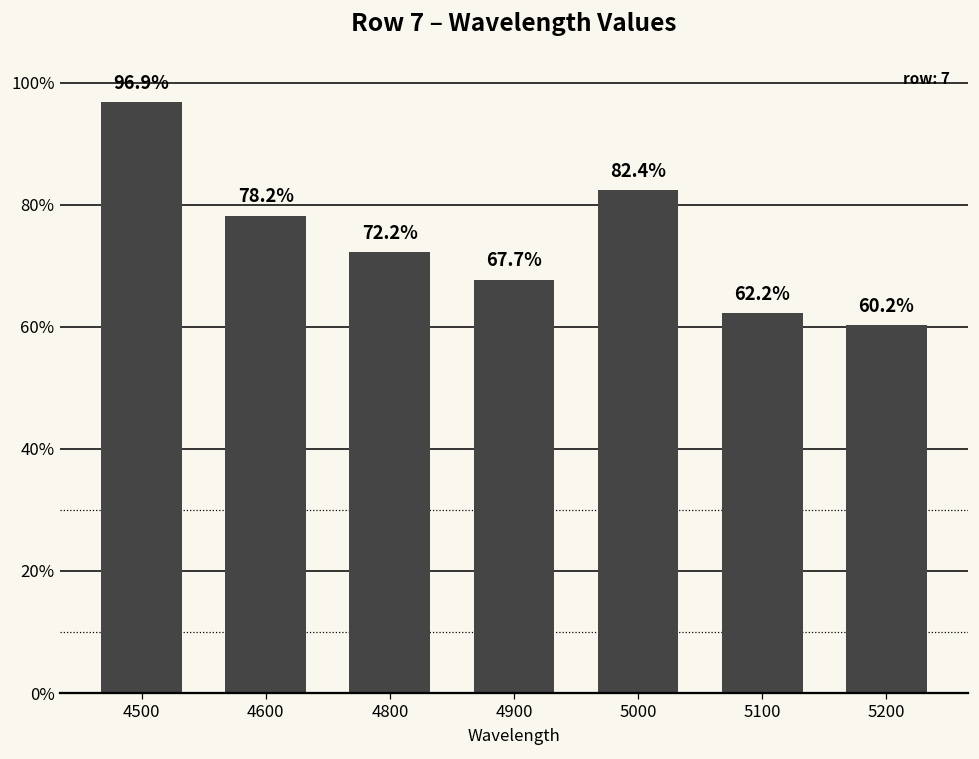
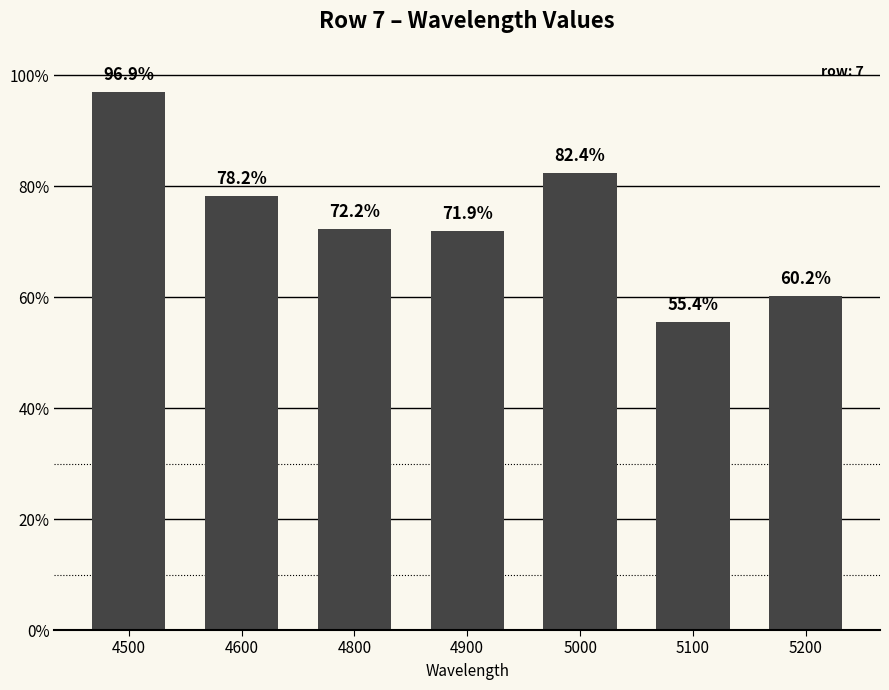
  {
    "4500": "96.9%",
    "4600": "78.2%",
    "4800": "72.2%",
-   "4900": "67.7%",
+   "4900": "71.9%",
    "5000": "82.4%",
-   "5100": "62.2%",
+   "5100": "55.4%",
    "5200": "60.2%"
  }
